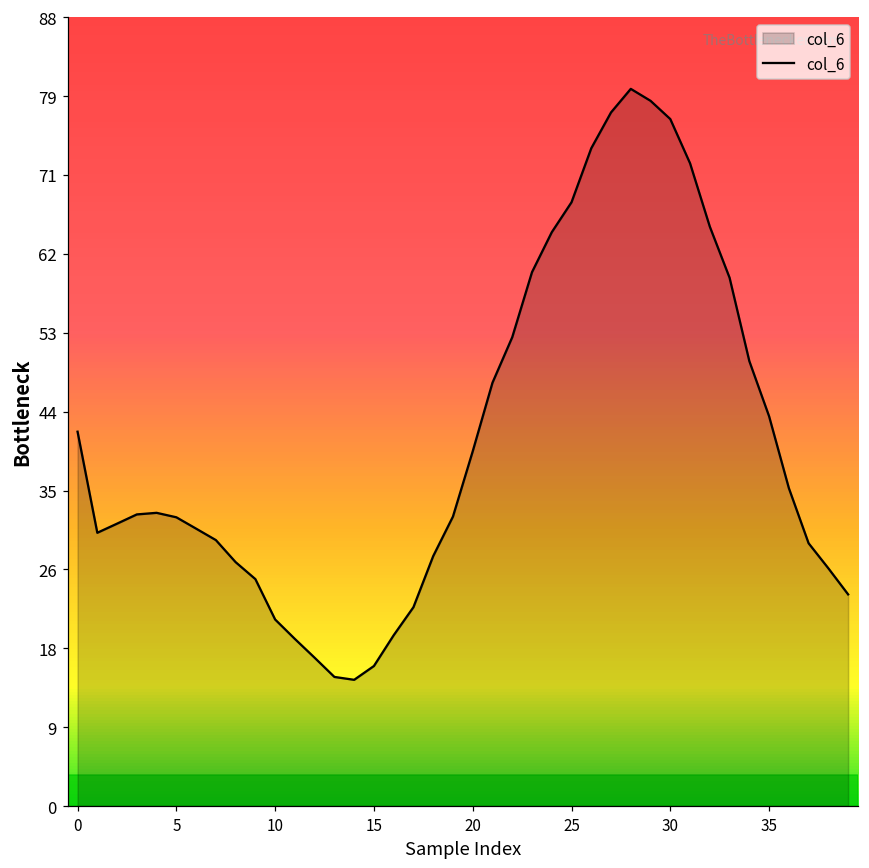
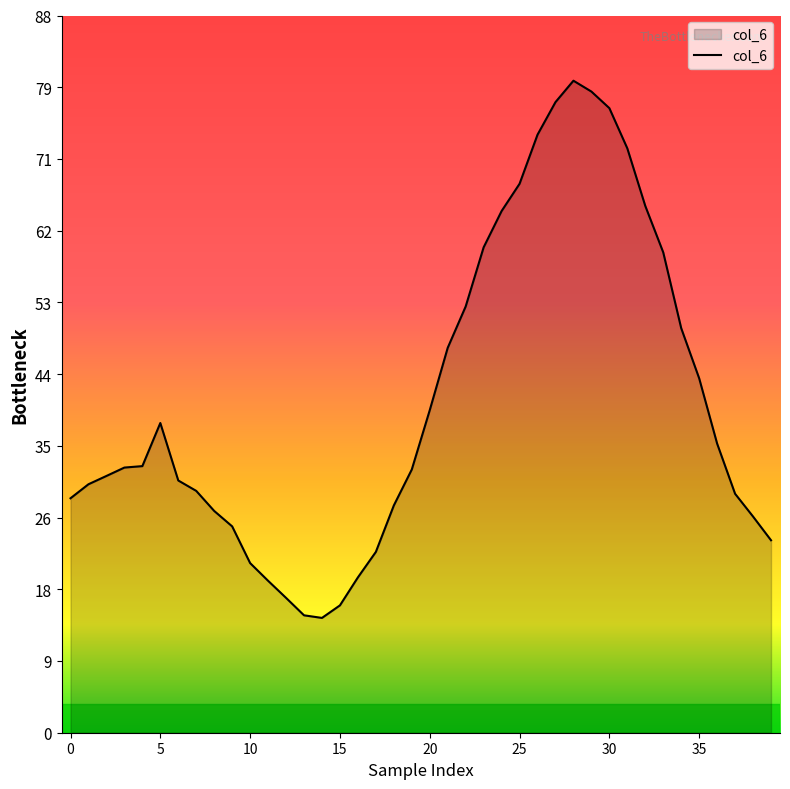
  {
-   "0": 42,
-   "5": 32,
+   "0": 29,
+   "5": 38,
    "10": 21,
    "15": 16,
    "20": 40,
    "25": 68,
    "30": 77,
    "35": 44
  }
